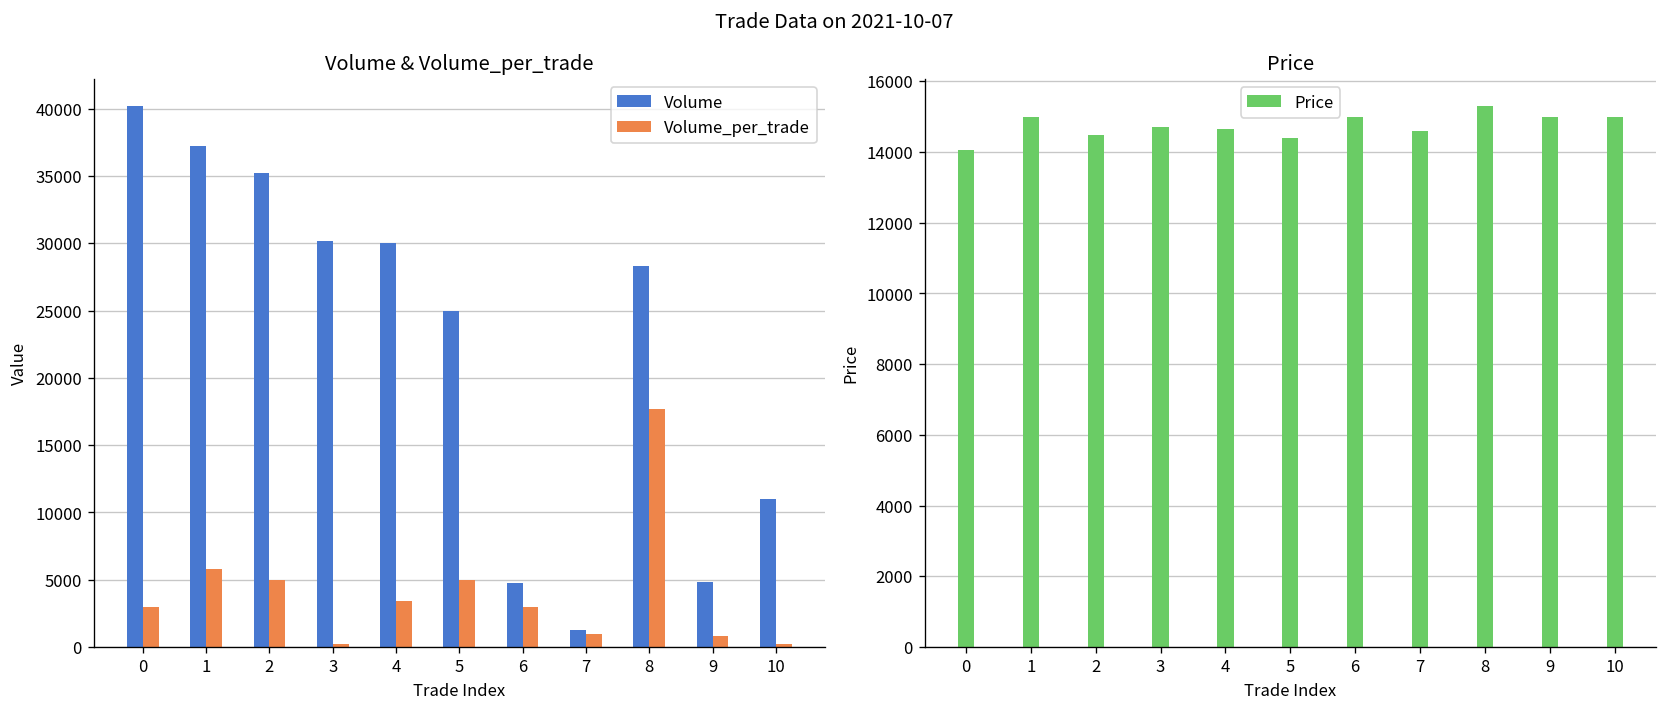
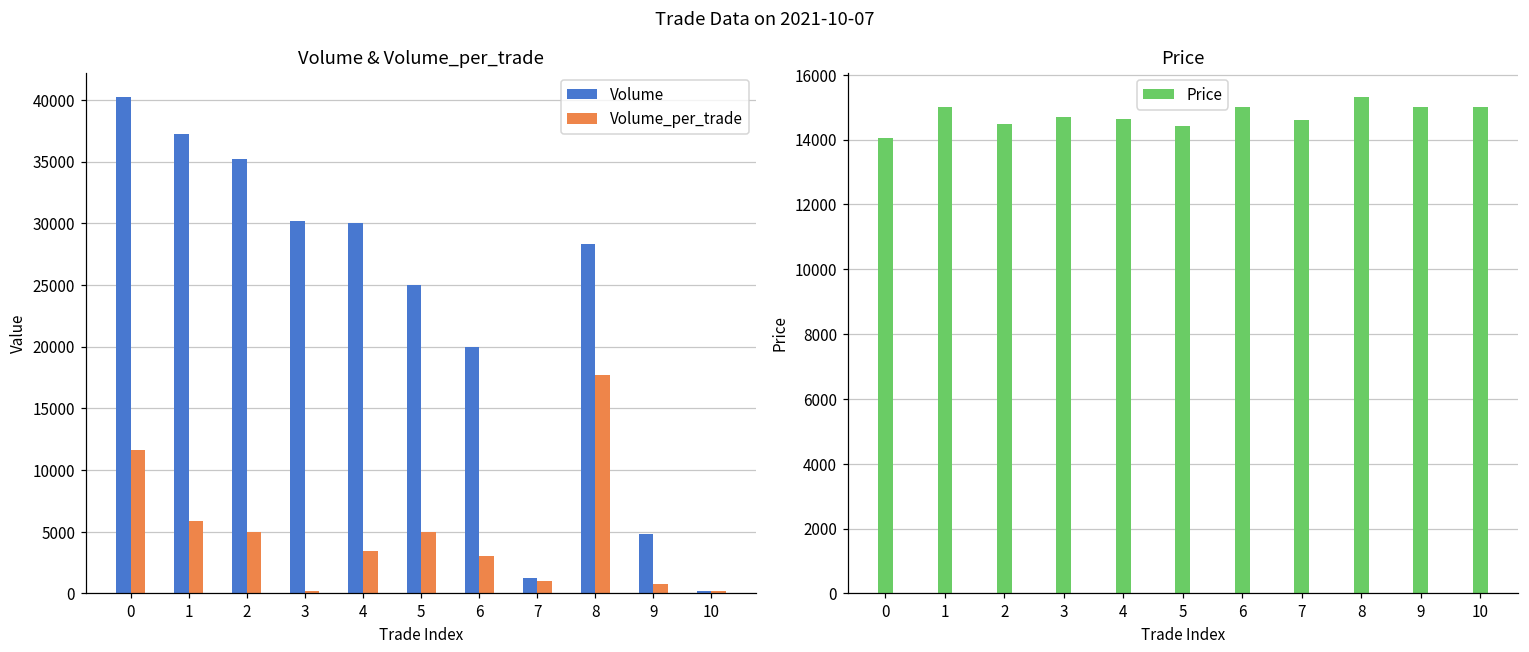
  {
    "Volume & Volume_per_trade": {
      "Volume": {
        "0": 40200,
        "1": 37200,
        "2": 35200,
        "3": 30200,
        "4": 30000,
        "5": 25000,
-       "6": 4800,
+       "6": 20000,
        "7": 1200,
        "8": 28300,
        "9": 4800,
-       "10": 11000
+       "10": 200
      },
      "Volume_per_trade": {
-       "0": 3000,
+       "0": 11600,
        "1": 5800,
        "2": 5000,
        "4": 3400,
        "5": 5000,
        "6": 3000,
        "7": 1000,
        "8": 17700,
        "9": 800
      }
    },
    "Price": {
      "0": 14100,
      "1": 15000,
      "2": 14500,
      "3": 14700,
      "4": 14600,
      "5": 14400,
      "6": 15000,
      "7": 14600,
      "8": 15300,
      "9": 15000,
      "10": 15000
    }
  }
